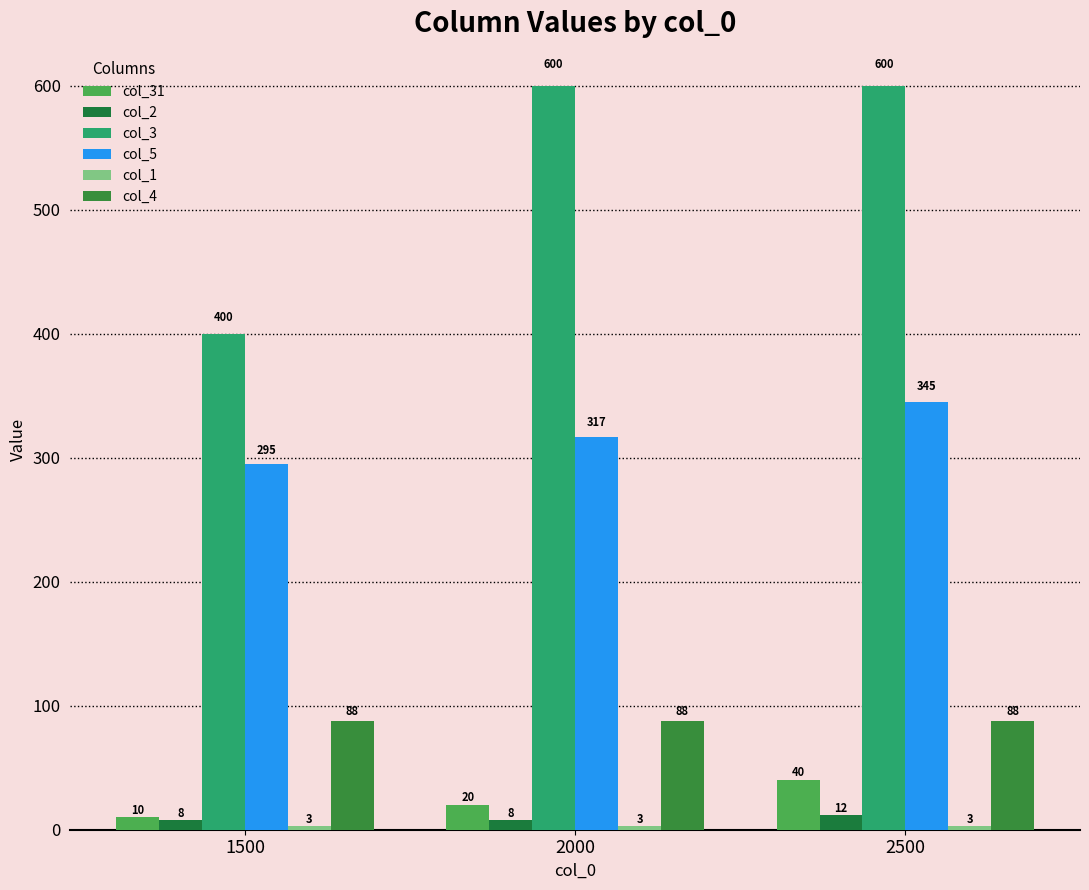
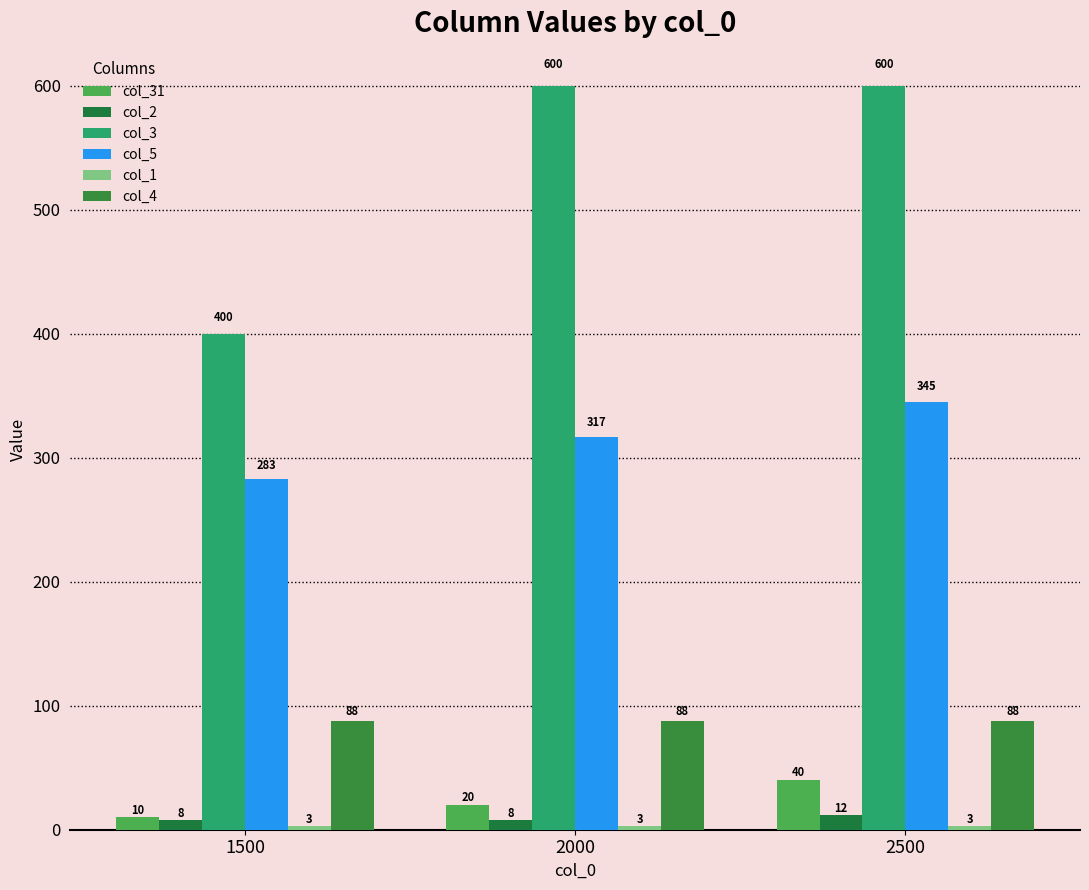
  {
    "col_5": {
-     "1500": 295,
+     "1500": 283,
      "2000": 317,
      "2500": 345
    },
    "col_1": {
      "1500": 3,
      "2000": 3,
      "2500": 3
    }
  }
